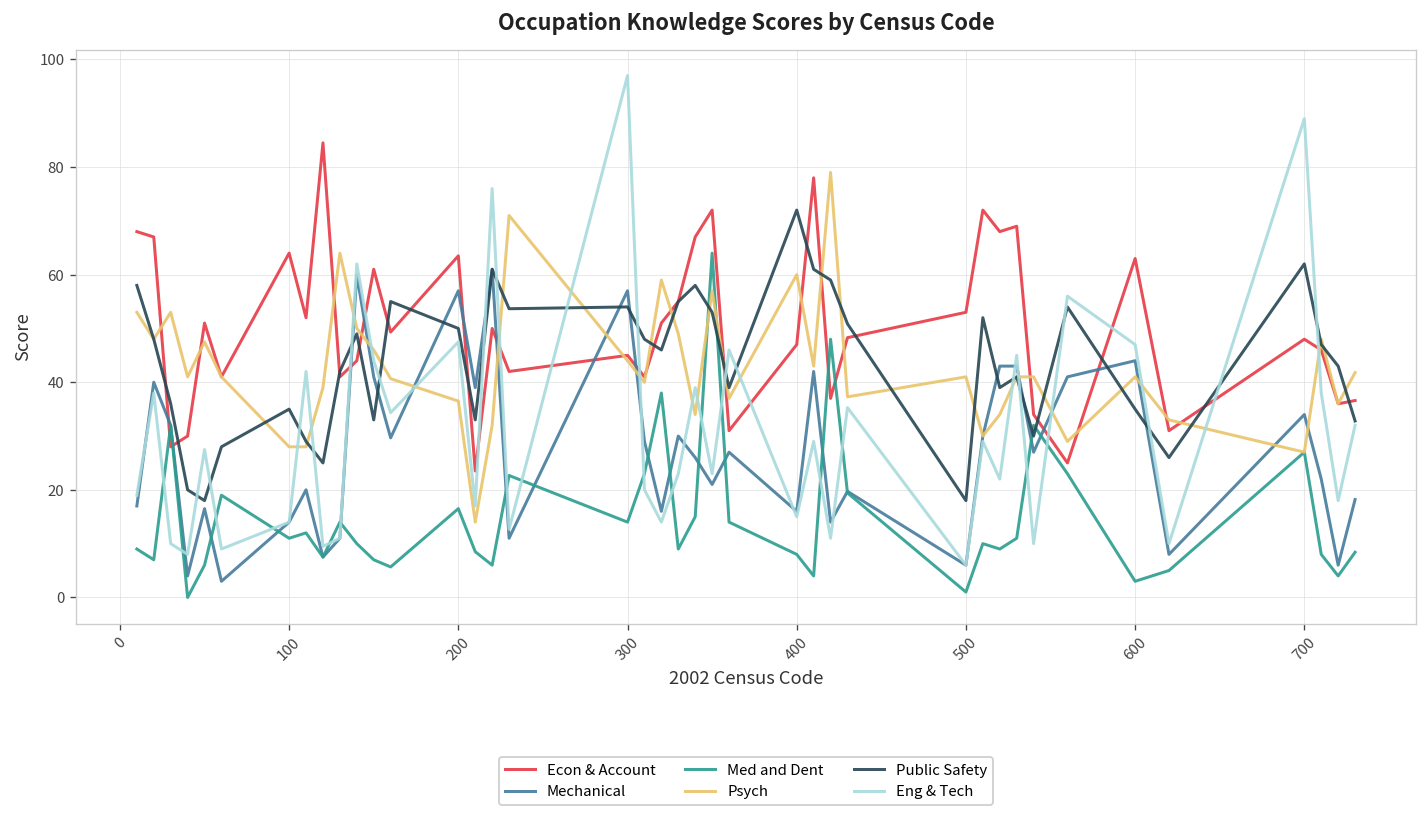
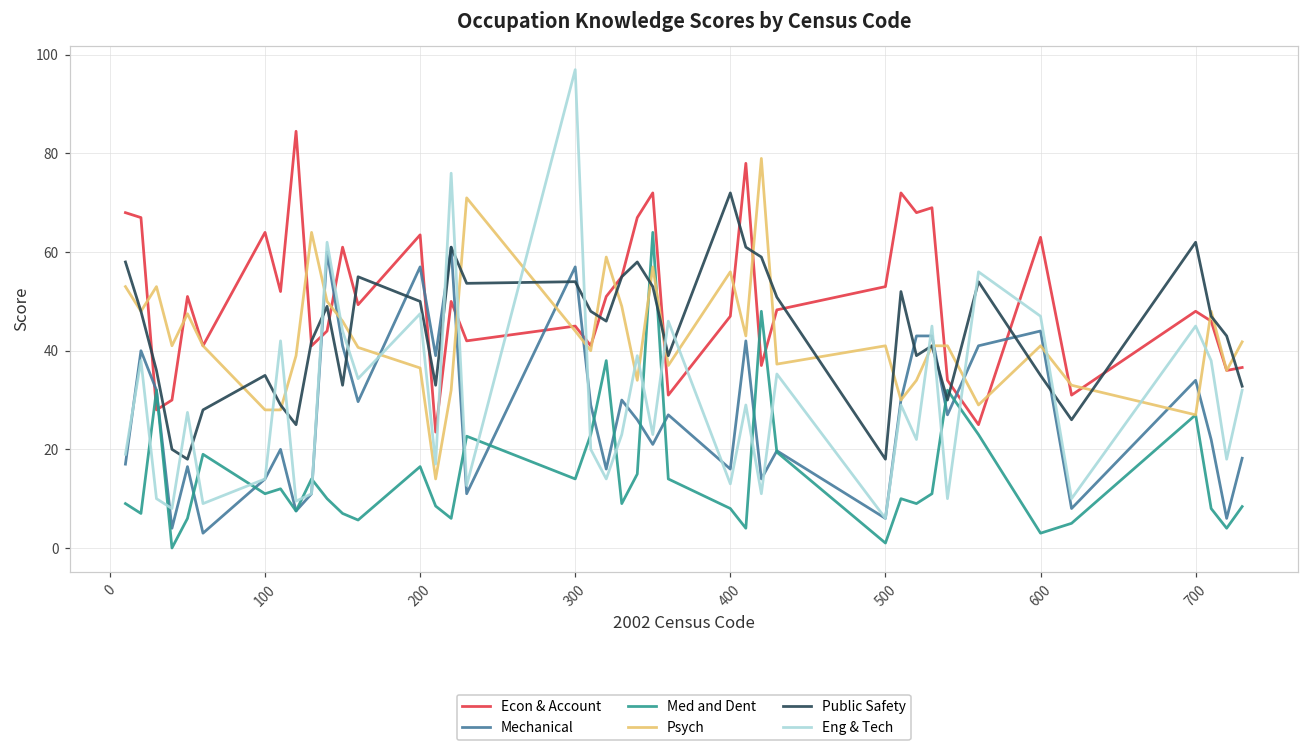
  {
    "Econ & Account": {
      "100": 64,
      "200": 64,
      "300": 45,
      "400": 47,
      "500": 53,
      "600": 63,
      "700": 48
    },
    "Psych": {
      "100": 28,
      "200": 37,
      "300": 44,
-     "400": 60,
+     "400": 56,
      "500": 41,
      "600": 41
    },
    "Public Safety": {
      "100": 35,
      "200": 50,
      "300": 54,
      "400": 72,
      "500": 18,
      "600": 35,
      "700": 62
    },
    "Eng & Tech": {
      "200": 48,
      "300": 97,
-     "400": 15,
+     "400": 13,
      "600": 47,
-     "700": 89
+     "700": 45
    }
  }
